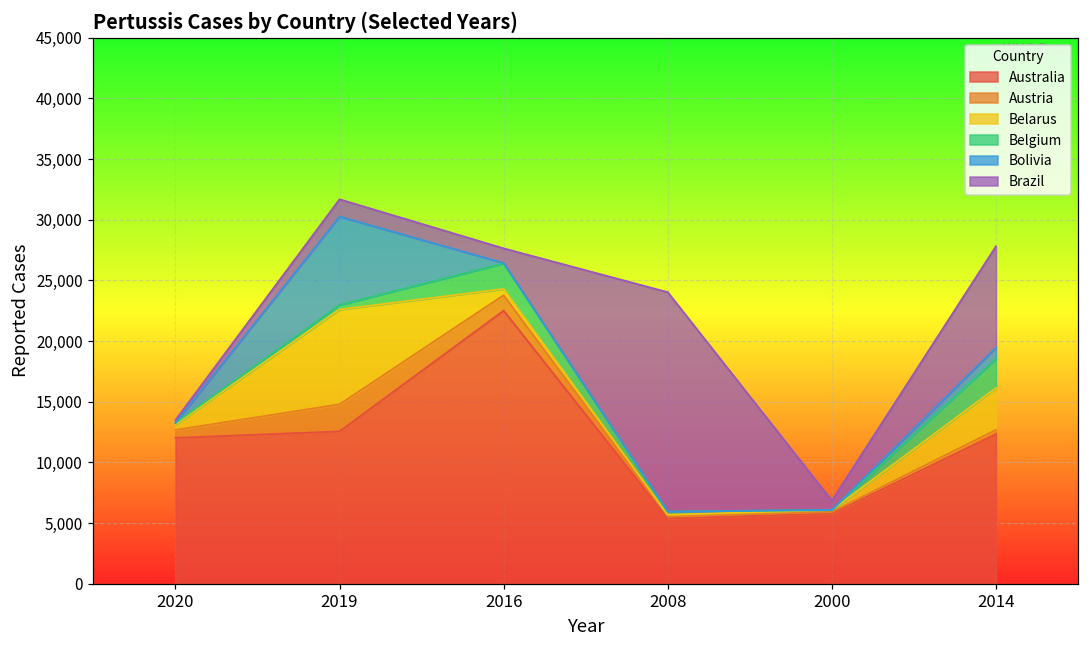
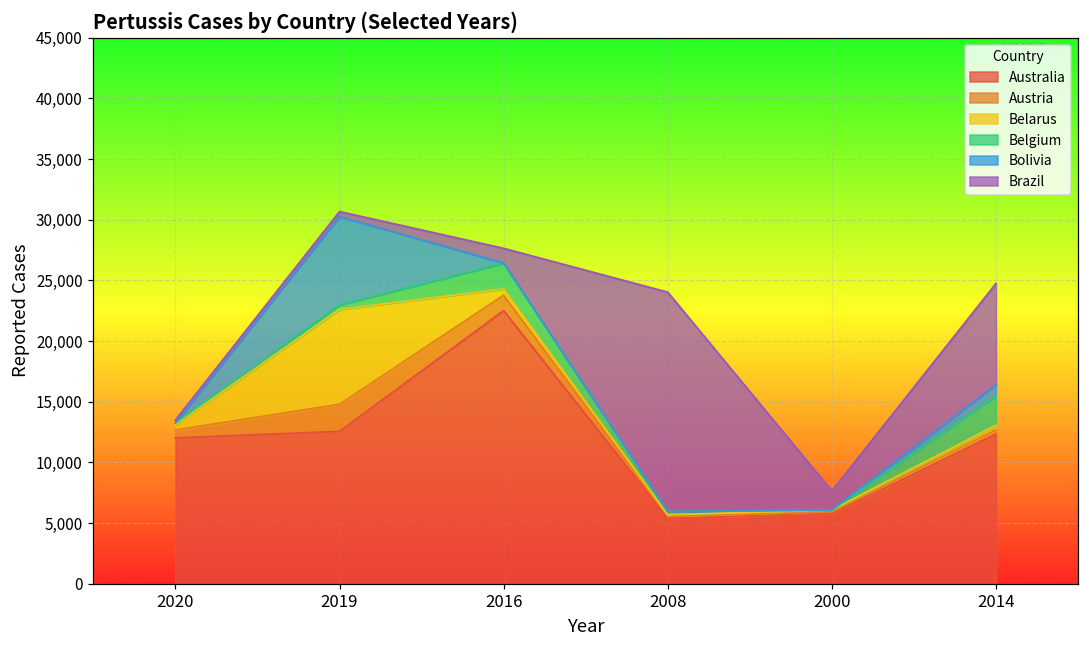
  {
    "Belarus": {
      "2019": "7,800",
      "2016": "500",
-     "2014": "3,400"
+     "2014": "400"
    },
    "Belgium": {
      "2019": "400",
      "2014": "2,400"
    },
    "Bolivia": {
      "2019": "7,300",
      "2014": "900"
    },
    "Brazil": {
-     "2019": "1,400",
+     "2019": "400",
      "2016": "1,200",
      "2008": "18,100",
-     "2000": "800",
+     "2000": "1,600",
      "2014": "8,300"
    }
  }
